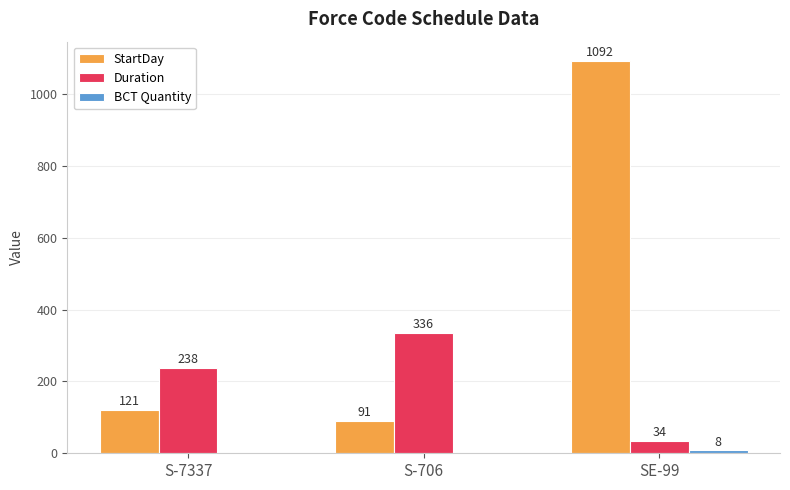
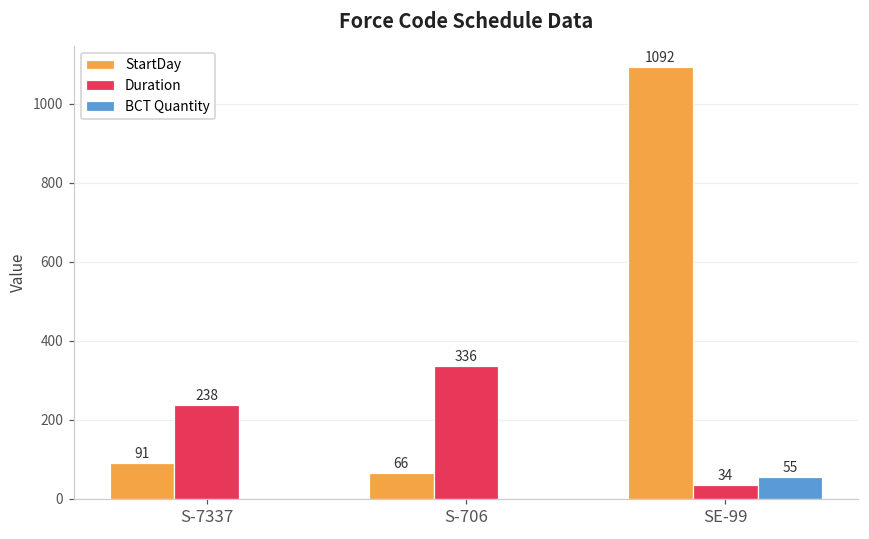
  {
    "StartDay": {
-     "S-7337": 121,
-     "S-706": 91,
+     "S-7337": 91,
+     "S-706": 66,
      "SE-99": 1092
    },
    "Duration": {
      "S-7337": 238,
      "S-706": 336,
      "SE-99": 34
    },
    "BCT Quantity": {
-     "SE-99": 8
+     "SE-99": 55
    }
  }
